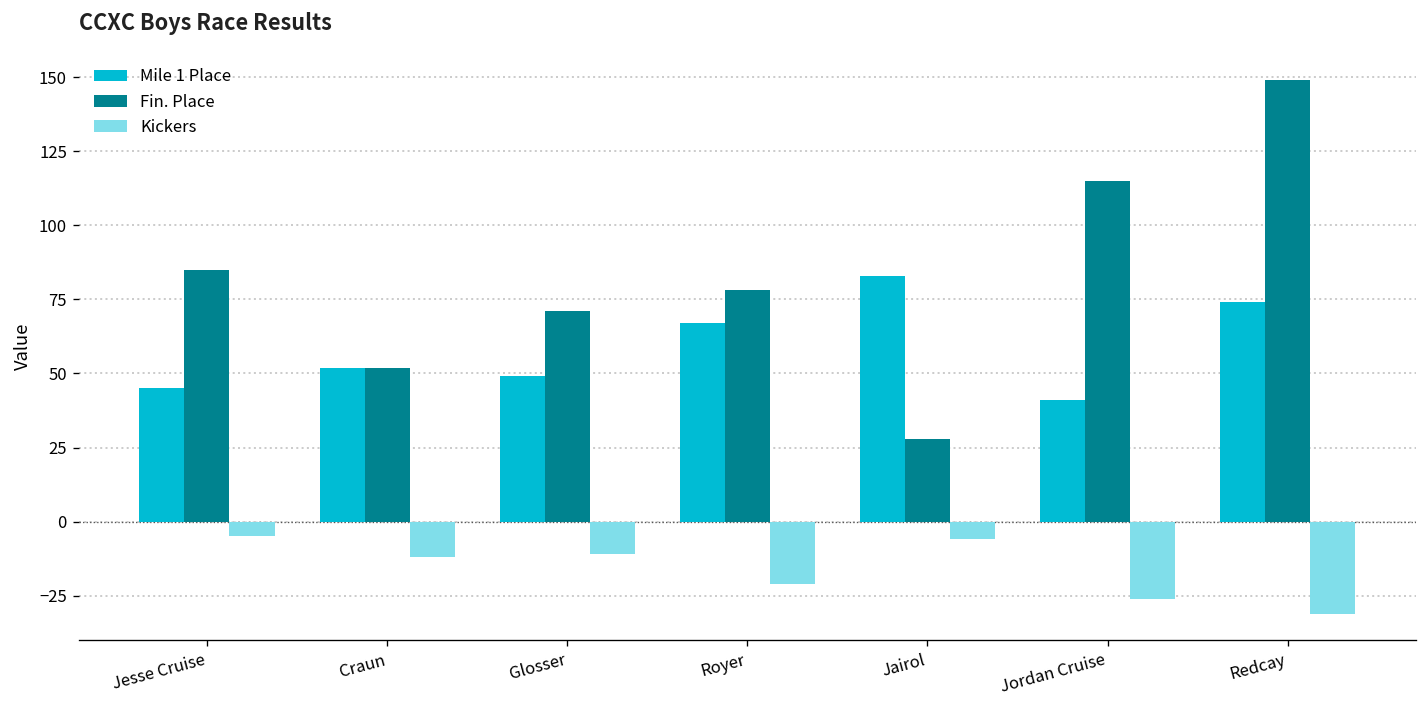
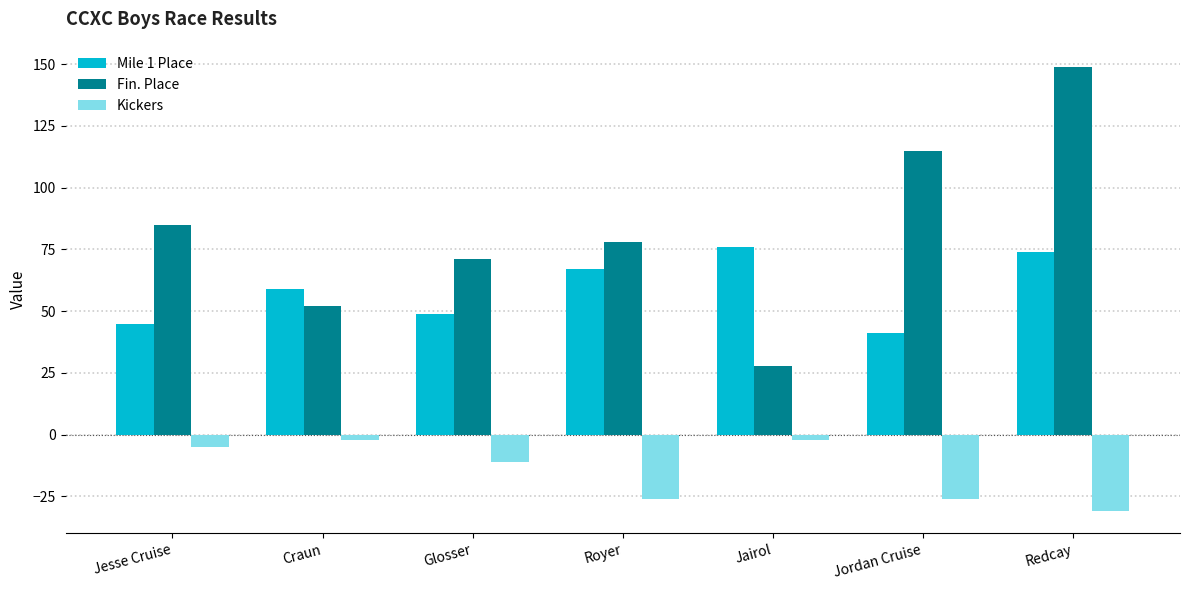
  {
    "Mile 1 Place": {
      "Jesse Cruise": 45,
-     "Craun": 52,
+     "Craun": 59,
      "Glosser": 49,
      "Royer": 67,
-     "Jairol": 83,
+     "Jairol": 76,
      "Jordan Cruise": 41,
      "Redcay": 74
    },
    "Fin. Place": {
      "Jesse Cruise": 85,
      "Craun": 52,
      "Glosser": 71,
      "Royer": 78,
      "Jairol": 28,
      "Jordan Cruise": 115,
      "Redcay": 149
    },
    "Kickers": {
      "Jesse Cruise": -5,
-     "Craun": -12,
+     "Craun": -2,
      "Glosser": -11,
-     "Royer": -21,
-     "Jairol": -6,
+     "Royer": -26,
+     "Jairol": -2,
      "Jordan Cruise": -26,
      "Redcay": -31
    }
  }
